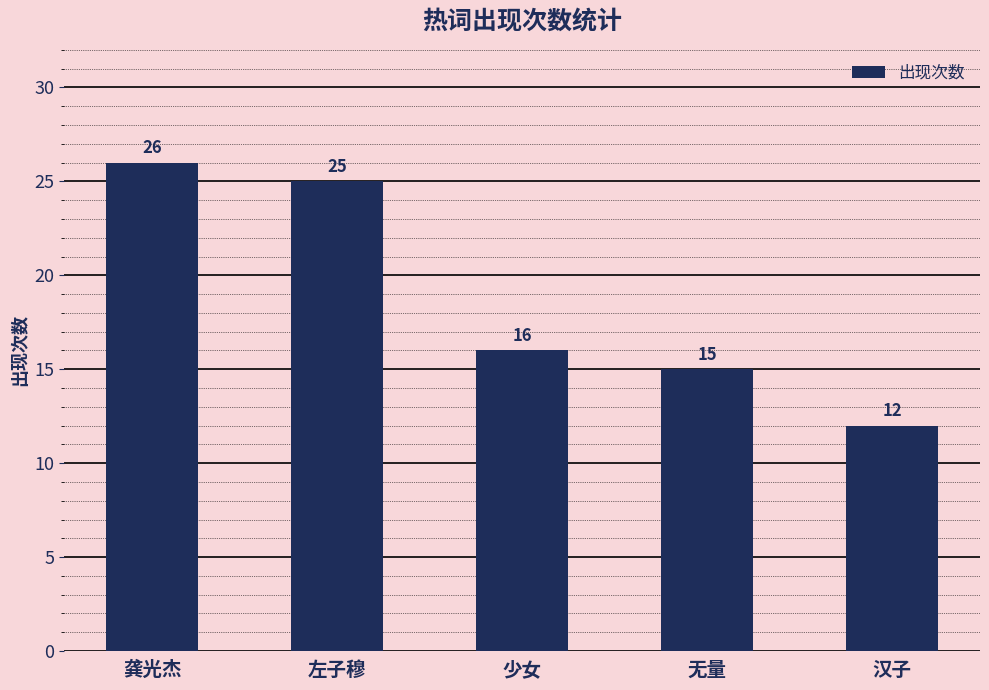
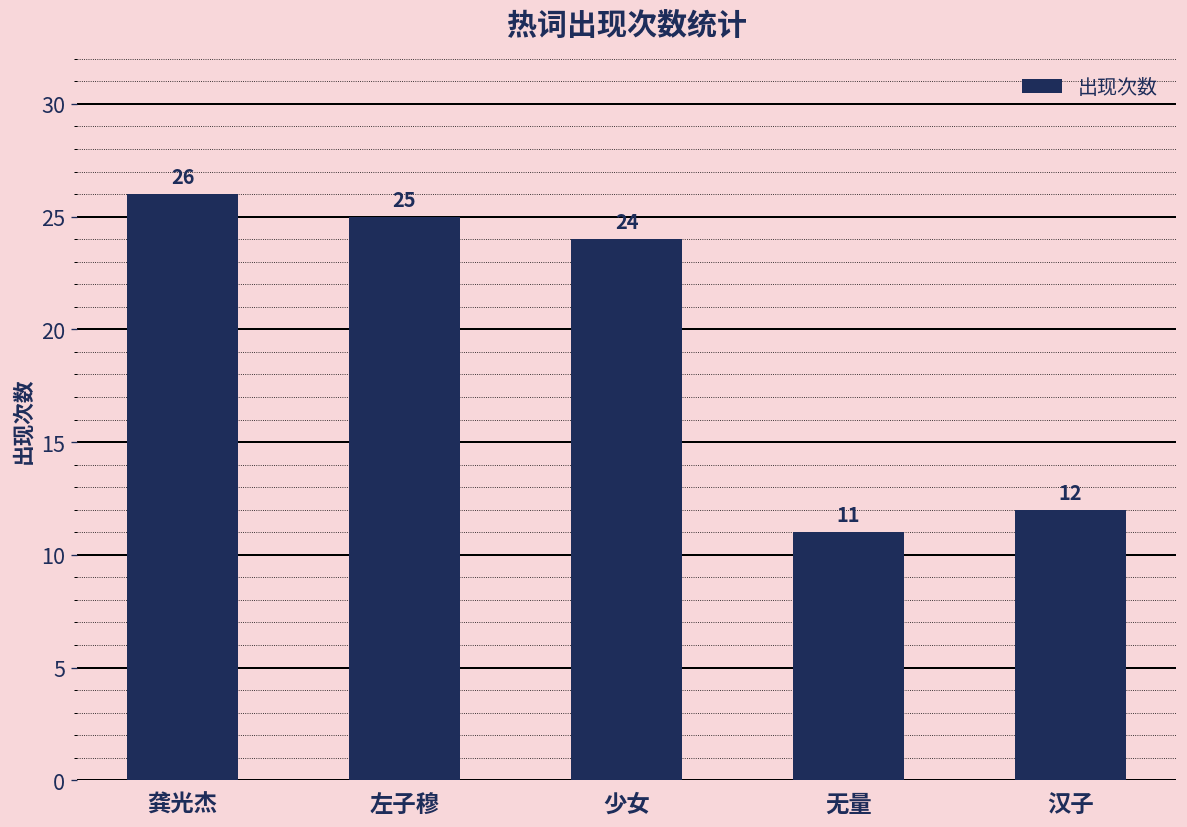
  {
    "龚光杰": 26,
    "左子穆": 25,
-   "少女": 16,
-   "无量": 15,
+   "少女": 24,
+   "无量": 11,
    "汉子": 12
  }
